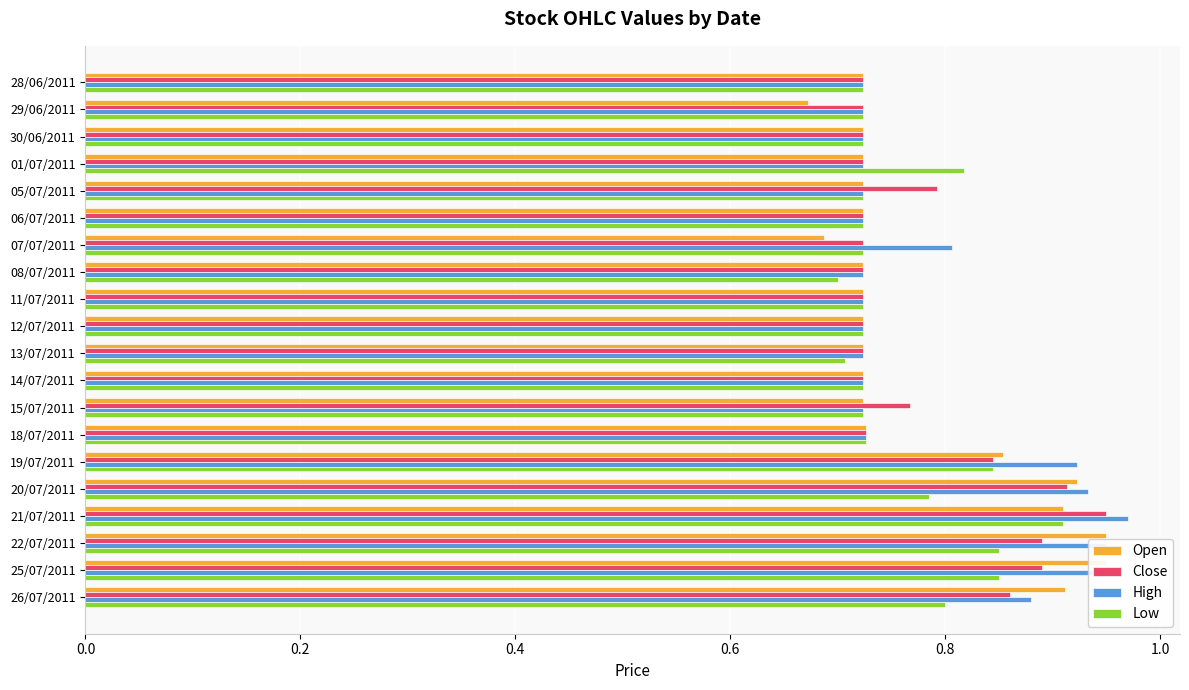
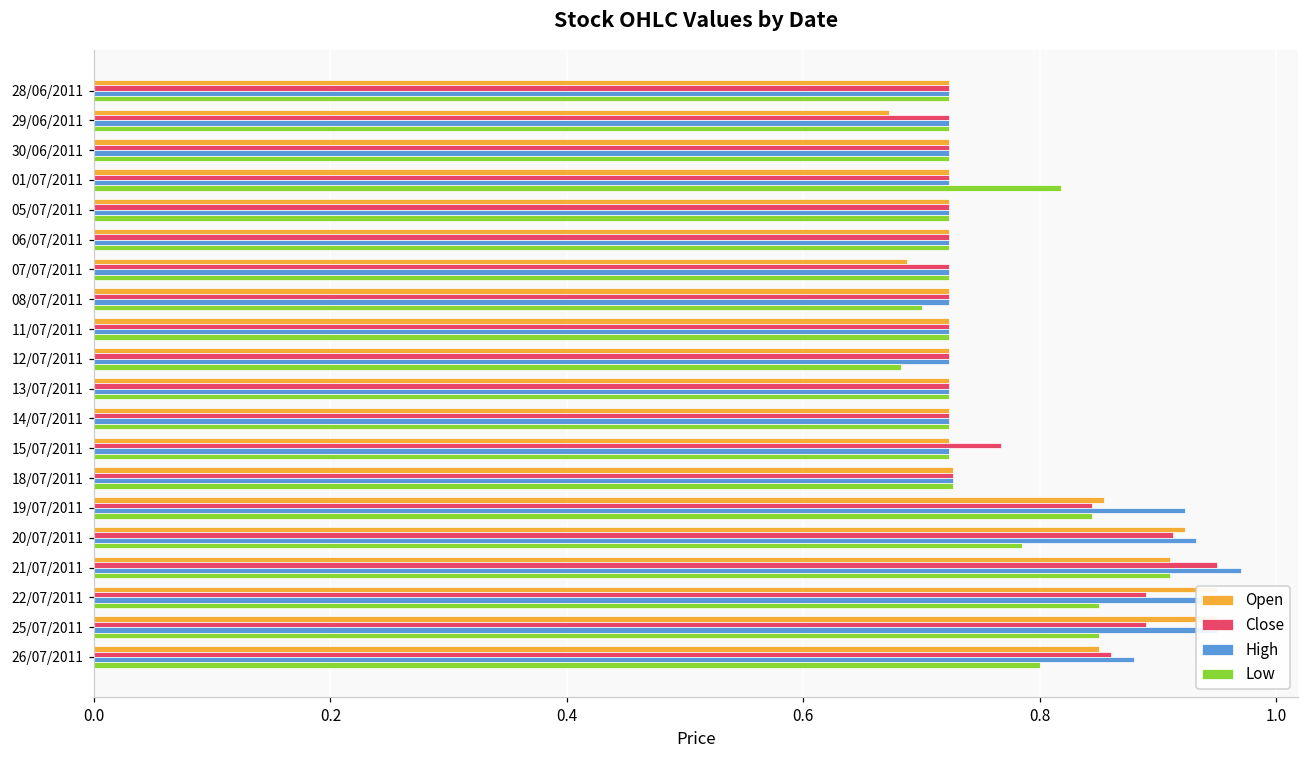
  {
    "Open": {
      "28/06/2011": 0.724,
      "29/06/2011": 0.673,
      "30/06/2011": 0.724,
      "01/07/2011": 0.724,
      "05/07/2011": 0.724,
      "06/07/2011": 0.724,
      "07/07/2011": 0.688,
      "08/07/2011": 0.724,
      "11/07/2011": 0.724,
      "12/07/2011": 0.724,
      "13/07/2011": 0.724,
      "14/07/2011": 0.724,
      "15/07/2011": 0.724,
      "18/07/2011": 0.726,
      "19/07/2011": 0.854,
      "20/07/2011": 0.923,
      "21/07/2011": 0.910,
      "22/07/2011": 0.950,
-     "26/07/2011": 0.911
+     "26/07/2011": 0.850
    },
    "Close": {
      "28/06/2011": 0.724,
      "29/06/2011": 0.724,
      "30/06/2011": 0.724,
      "01/07/2011": 0.724,
-     "05/07/2011": 0.793,
+     "05/07/2011": 0.724,
      "06/07/2011": 0.724,
      "07/07/2011": 0.724,
      "08/07/2011": 0.724,
      "11/07/2011": 0.724,
      "12/07/2011": 0.724,
      "13/07/2011": 0.724,
      "14/07/2011": 0.724,
      "15/07/2011": 0.767,
      "18/07/2011": 0.726,
      "19/07/2011": 0.844,
      "20/07/2011": 0.913,
      "21/07/2011": 0.950,
      "22/07/2011": 0.890,
      "25/07/2011": 0.890,
      "26/07/2011": 0.860
    },
    "High": {
      "28/06/2011": 0.724,
      "29/06/2011": 0.724,
      "30/06/2011": 0.724,
      "01/07/2011": 0.724,
      "05/07/2011": 0.724,
      "06/07/2011": 0.724,
-     "07/07/2011": 0.807,
+     "07/07/2011": 0.724,
      "08/07/2011": 0.724,
      "11/07/2011": 0.724,
      "12/07/2011": 0.724,
      "13/07/2011": 0.724,
      "14/07/2011": 0.724,
      "15/07/2011": 0.724,
      "18/07/2011": 0.726,
      "19/07/2011": 0.923,
      "20/07/2011": 0.933,
      "21/07/2011": 0.970,
      "26/07/2011": 0.880
    },
    "Low": {
      "28/06/2011": 0.724,
      "29/06/2011": 0.724,
      "30/06/2011": 0.724,
      "01/07/2011": 0.818,
      "05/07/2011": 0.724,
      "06/07/2011": 0.724,
      "07/07/2011": 0.724,
      "08/07/2011": 0.700,
      "11/07/2011": 0.724,
-     "12/07/2011": 0.724,
-     "13/07/2011": 0.706,
+     "12/07/2011": 0.682,
+     "13/07/2011": 0.724,
      "14/07/2011": 0.724,
      "15/07/2011": 0.724,
      "18/07/2011": 0.726,
      "19/07/2011": 0.844,
      "20/07/2011": 0.785,
      "21/07/2011": 0.910,
      "22/07/2011": 0.850,
      "25/07/2011": 0.850,
      "26/07/2011": 0.800
    }
  }
